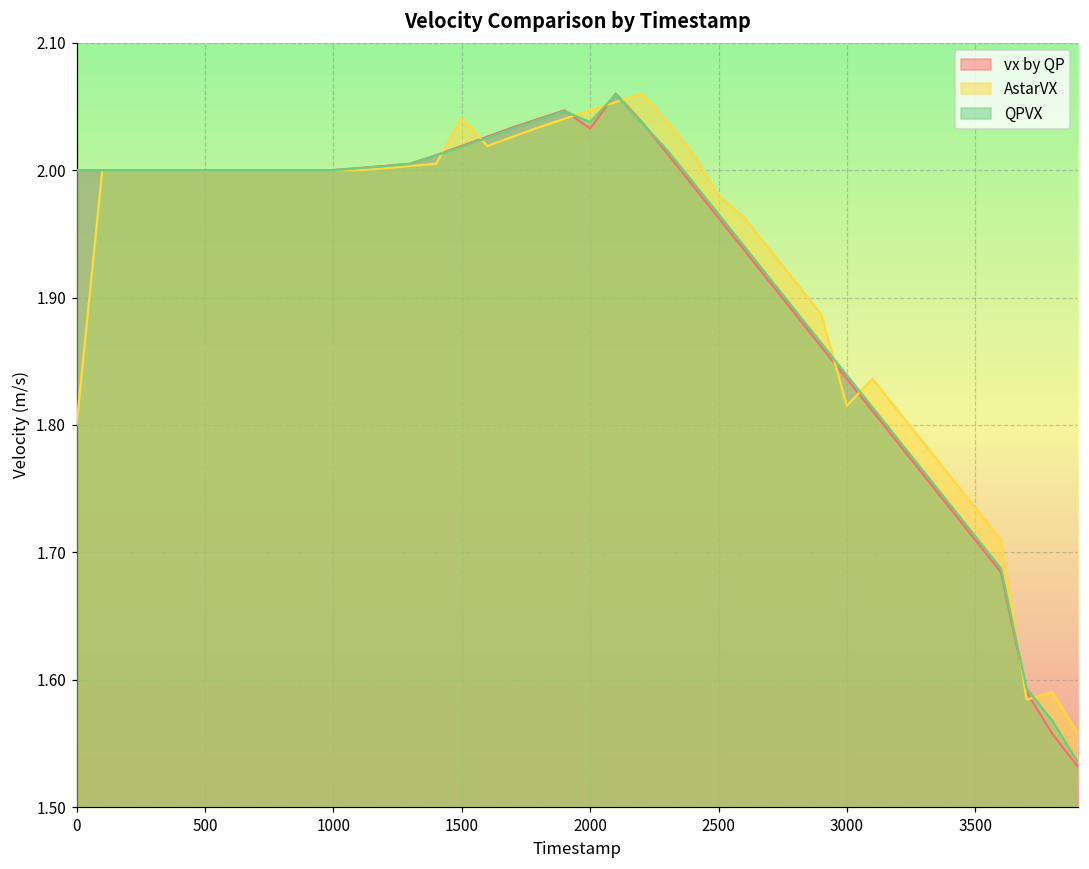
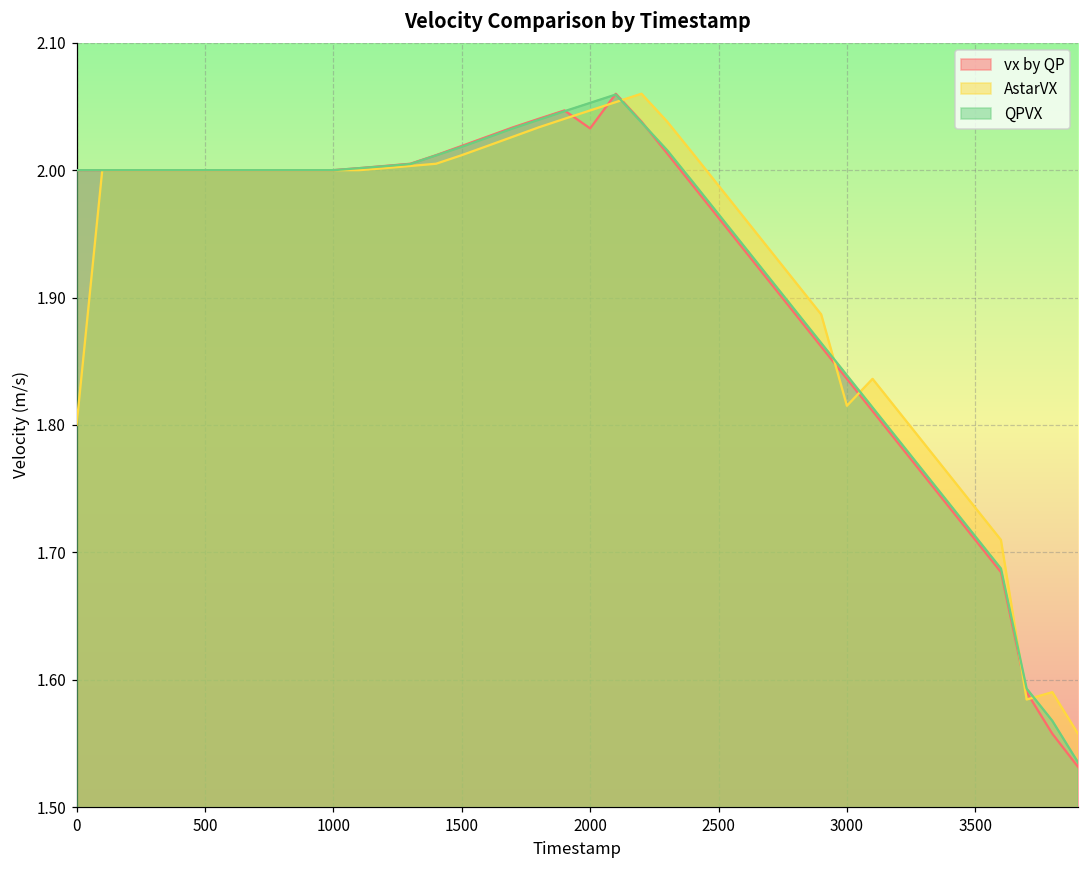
  {
    "vx by QP": {
      "2000": 2.033,
      "2500": 1.963,
      "3000": 1.836,
      "3500": 1.710
    },
    "AstarVX": {
      "0": 1.800,
-     "1500": 2.041,
+     "1500": 2.012,
      "2000": 2.047,
-     "2500": 1.980,
+     "2500": 1.988,
      "3000": 1.815,
      "3500": 1.735
    },
    "QPVX": {
-     "2000": 2.038,
+     "2000": 2.053,
      "2500": 1.965,
      "3000": 1.839,
      "3500": 1.713
    }
  }
